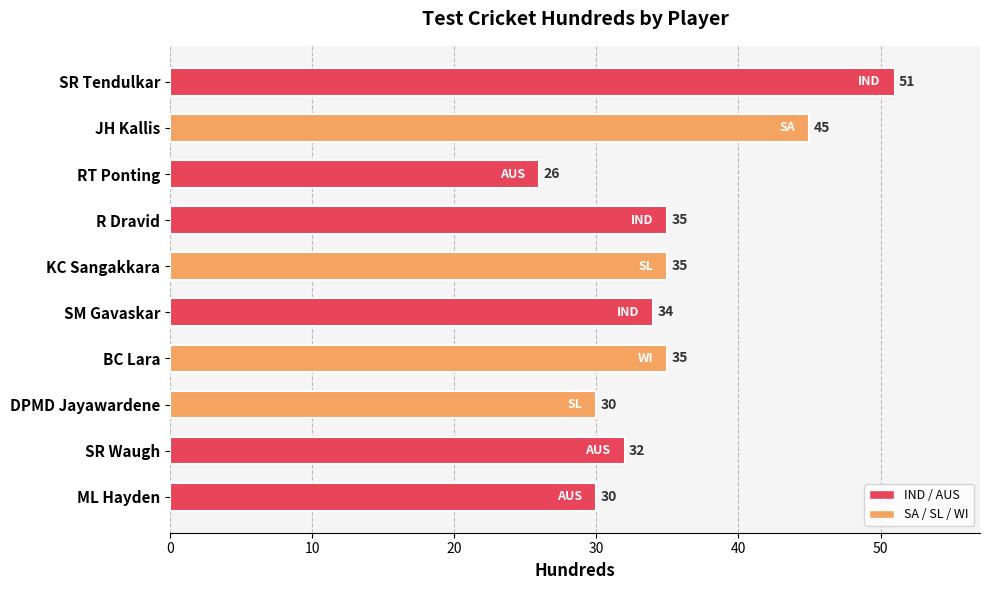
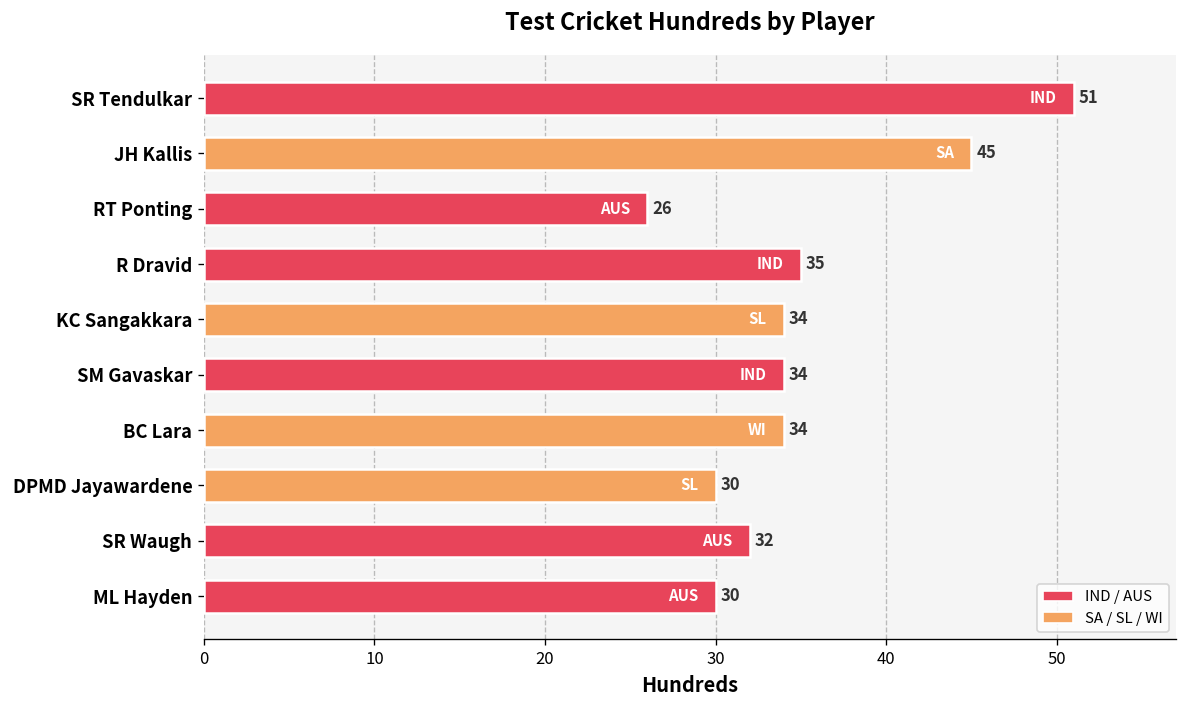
  {
    "SR Tendulkar": 51,
    "JH Kallis": 45,
    "RT Ponting": 26,
    "R Dravid": 35,
-   "KC Sangakkara": 35,
+   "KC Sangakkara": 34,
    "SM Gavaskar": 34,
-   "BC Lara": 35,
+   "BC Lara": 34,
    "DPMD Jayawardene": 30,
    "SR Waugh": 32,
    "ML Hayden": 30
  }
